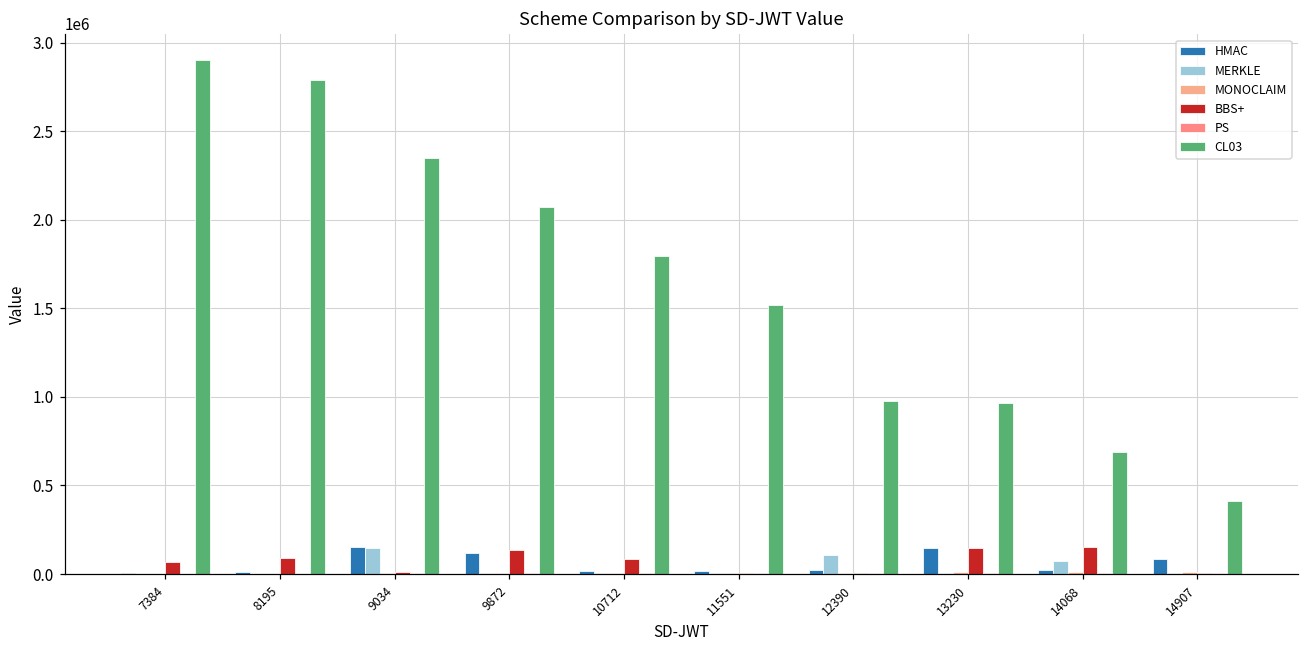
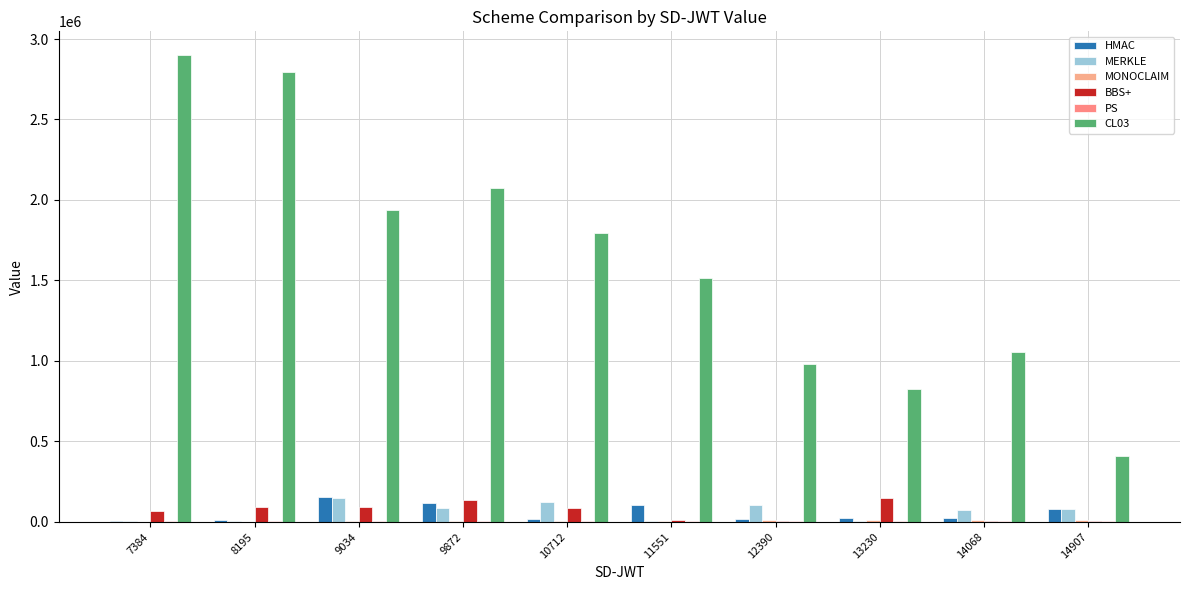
  {
    "HMAC": {
      "9034": 160000,
      "9872": 120000,
      "10712": 20000,
-     "11551": 20000,
+     "11551": 110000,
      "12390": 20000,
-     "13230": 150000,
+     "13230": 20000,
      "14068": 20000,
      "14907": 80000
    },
    "MERKLE": {
      "9034": 150000,
-     "9872": 0,
-     "10712": 0,
+     "9872": 80000,
+     "10712": 120000,
      "12390": 110000,
      "14068": 70000,
-     "14907": 10000
+     "14907": 80000
    },
    "BBS+": {
      "7384": 70000,
      "8195": 90000,
-     "9034": 10000,
+     "9034": 90000,
      "9872": 140000,
      "10712": 90000,
      "13230": 150000,
-     "14068": 160000
+     "14068": 10000
    },
    "CL03": {
      "7384": 2900000,
      "8195": 2790000,
-     "9034": 2350000,
+     "9034": 1940000,
      "9872": 2070000,
      "10712": 1790000,
      "11551": 1520000,
      "12390": 980000,
-     "13230": 960000,
-     "14068": 690000,
+     "13230": 830000,
+     "14068": 1060000,
      "14907": 410000
    }
  }
